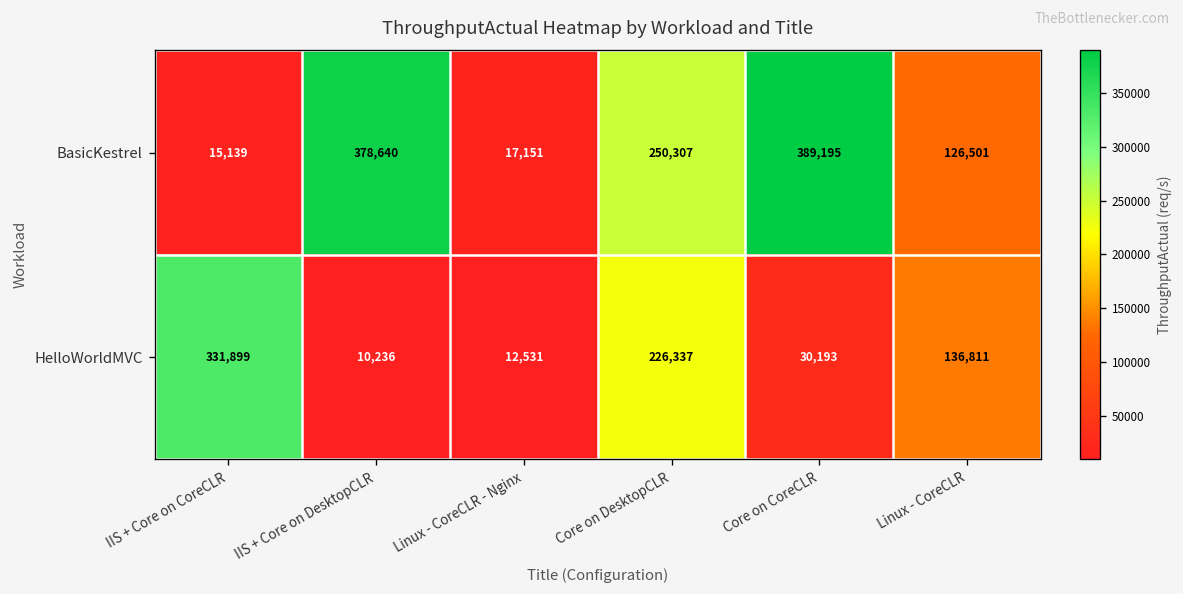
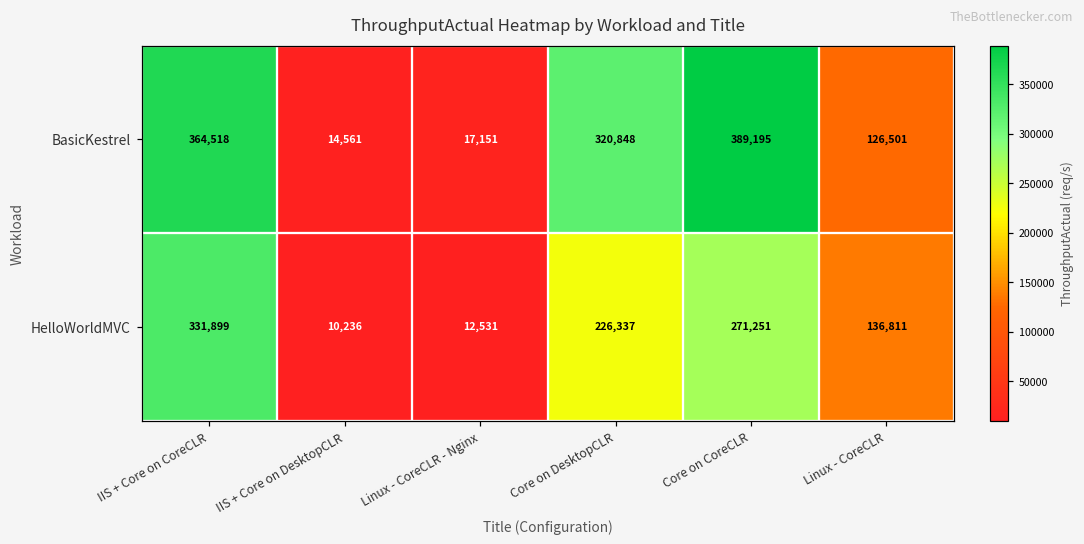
  {
    "BasicKestrel": {
-     "IIS + Core on CoreCLR": "15,139",
-     "IIS + Core on DesktopCLR": "378,640",
+     "IIS + Core on CoreCLR": "364,518",
+     "IIS + Core on DesktopCLR": "14,561",
      "Linux - CoreCLR - Nginx": "17,151",
-     "Core on DesktopCLR": "250,307",
+     "Core on DesktopCLR": "320,848",
      "Core on CoreCLR": "389,195",
      "Linux - CoreCLR": "126,501"
    },
    "HelloWorldMVC": {
      "IIS + Core on CoreCLR": "331,899",
      "IIS + Core on DesktopCLR": "10,236",
      "Linux - CoreCLR - Nginx": "12,531",
      "Core on DesktopCLR": "226,337",
-     "Core on CoreCLR": "30,193",
+     "Core on CoreCLR": "271,251",
      "Linux - CoreCLR": "136,811"
    }
  }
